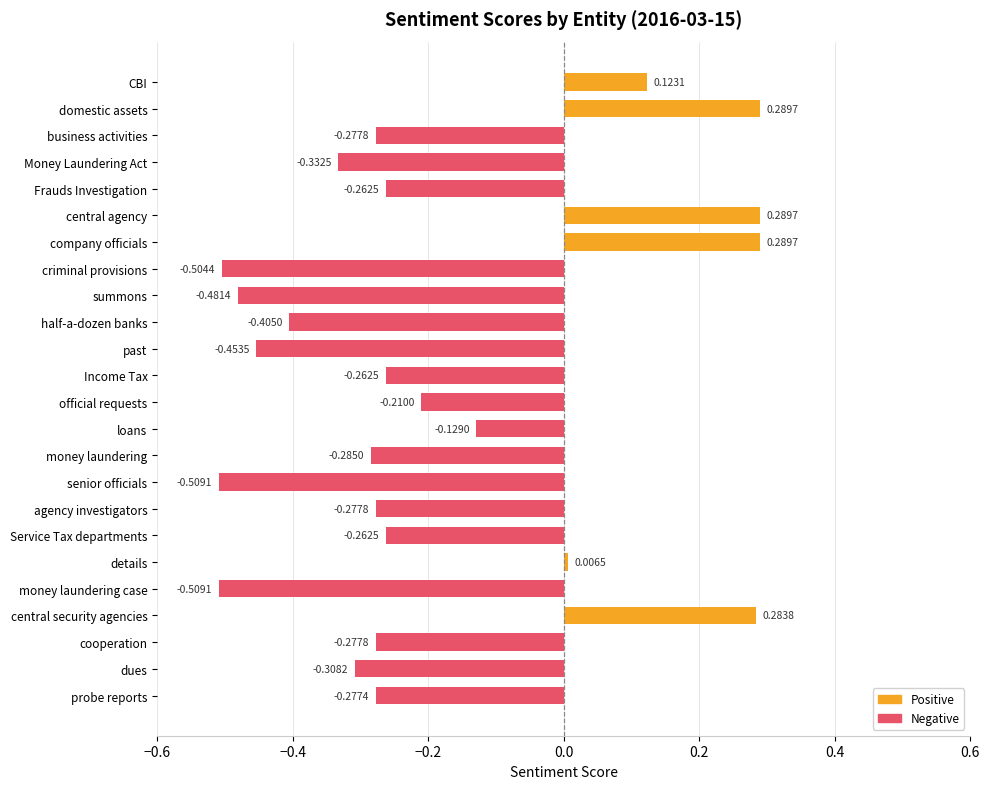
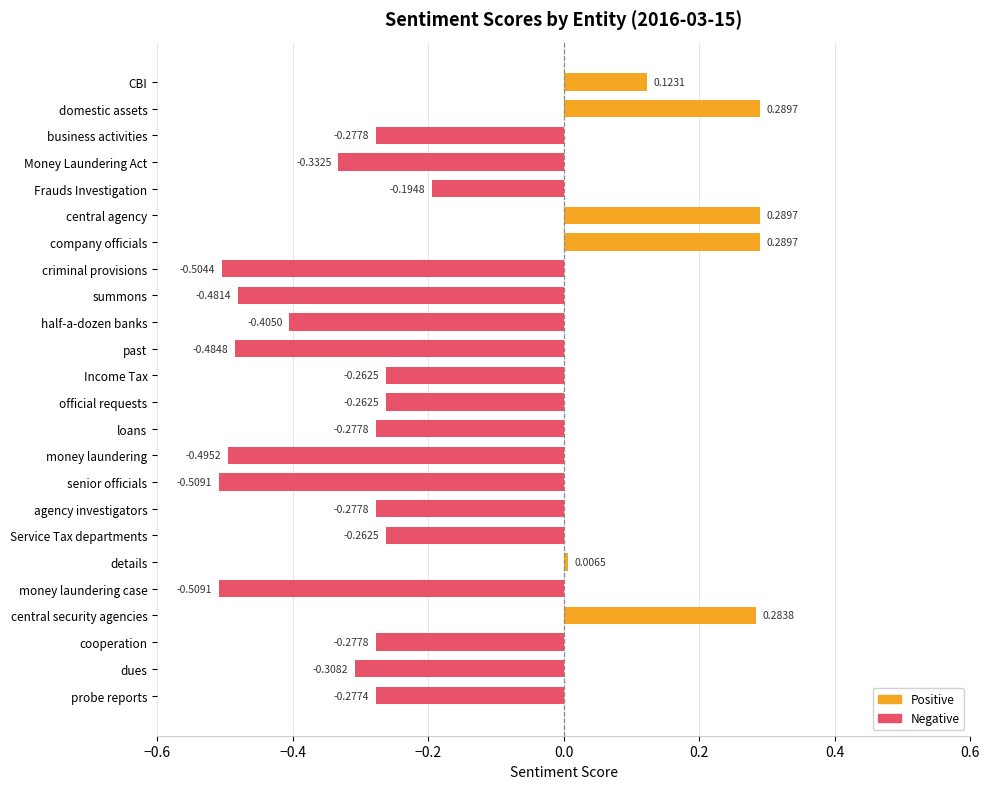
  {
    "CBI": 0.1231,
    "domestic assets": 0.2897,
    "business activities": -0.2778,
    "Money Laundering Act": -0.3325,
-   "Frauds Investigation": -0.2625,
+   "Frauds Investigation": -0.1948,
    "central agency": 0.2897,
    "company officials": 0.2897,
    "criminal provisions": -0.5044,
    "summons": -0.4814,
    "half-a-dozen banks": -0.4050,
-   "past": -0.4535,
+   "past": -0.4848,
    "Income Tax": -0.2625,
-   "official requests": -0.2100,
-   "loans": -0.1290,
-   "money laundering": -0.2850,
+   "official requests": -0.2625,
+   "loans": -0.2778,
+   "money laundering": -0.4952,
    "senior officials": -0.5091,
    "agency investigators": -0.2778,
    "Service Tax departments": -0.2625,
    "details": 0.0065,
    "money laundering case": -0.5091,
    "central security agencies": 0.2838,
    "cooperation": -0.2778,
    "dues": -0.3082,
    "probe reports": -0.2774
  }
